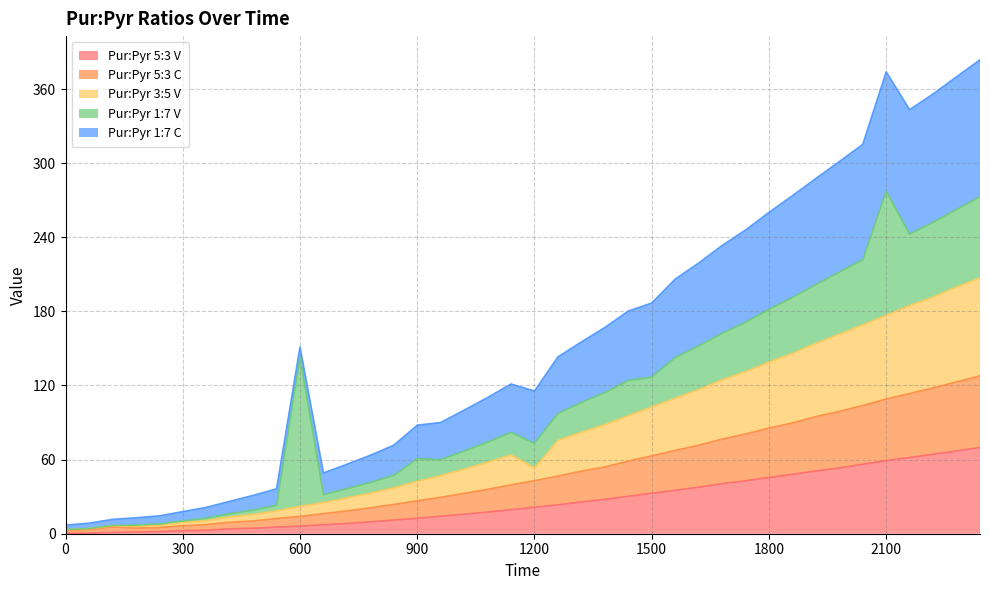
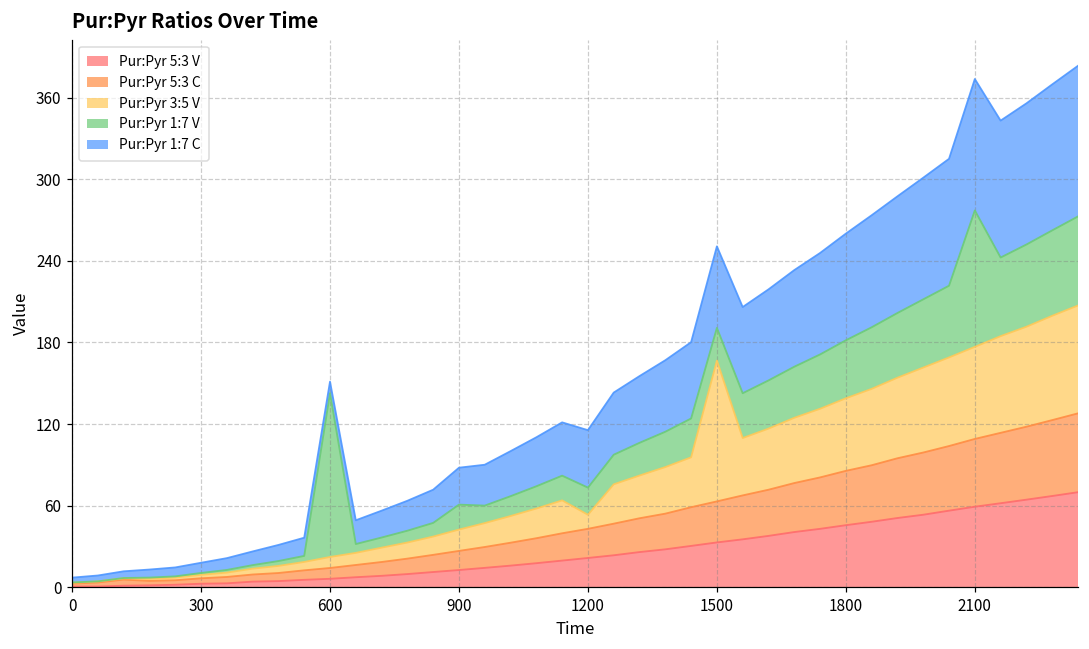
  {
    "Pur:Pyr 3:5 V": {
      "600": 8,
      "900": 16,
      "1200": 10,
-     "1500": 40,
+     "1500": 104,
      "1800": 53,
      "2100": 68
    },
    "Pur:Pyr 1:7 V": {
      "600": 121,
      "900": 18,
      "1200": 20,
      "1500": 24,
      "1800": 43,
      "2100": 100
    },
    "Pur:Pyr 1:7 C": {
      "0": 4,
      "300": 8,
      "600": 9,
      "900": 27,
      "1200": 42,
      "1500": 60,
      "1800": 78,
      "2100": 97
    }
  }
